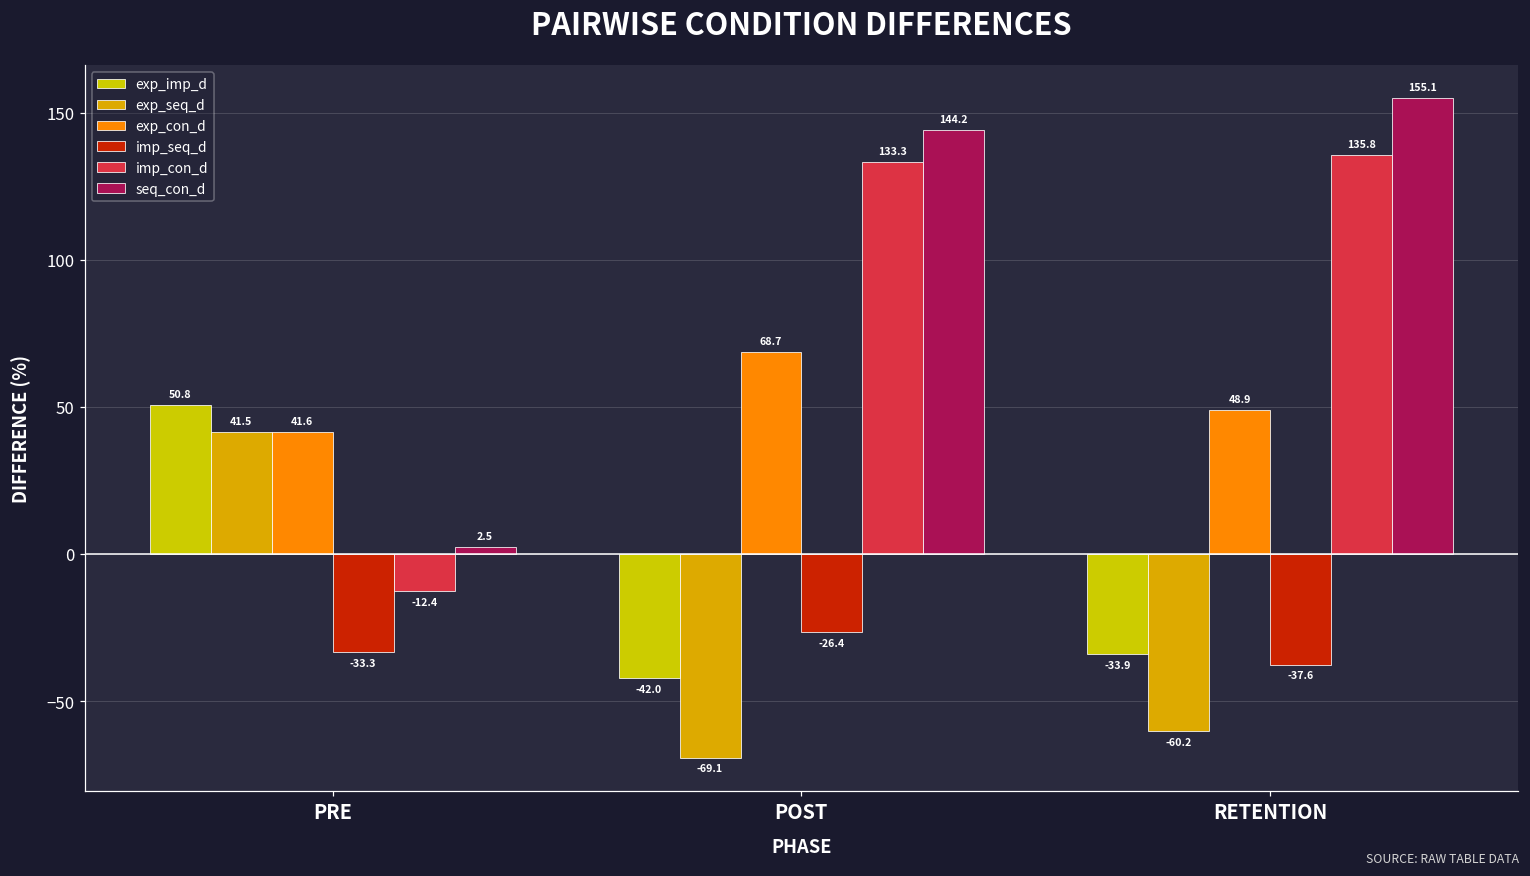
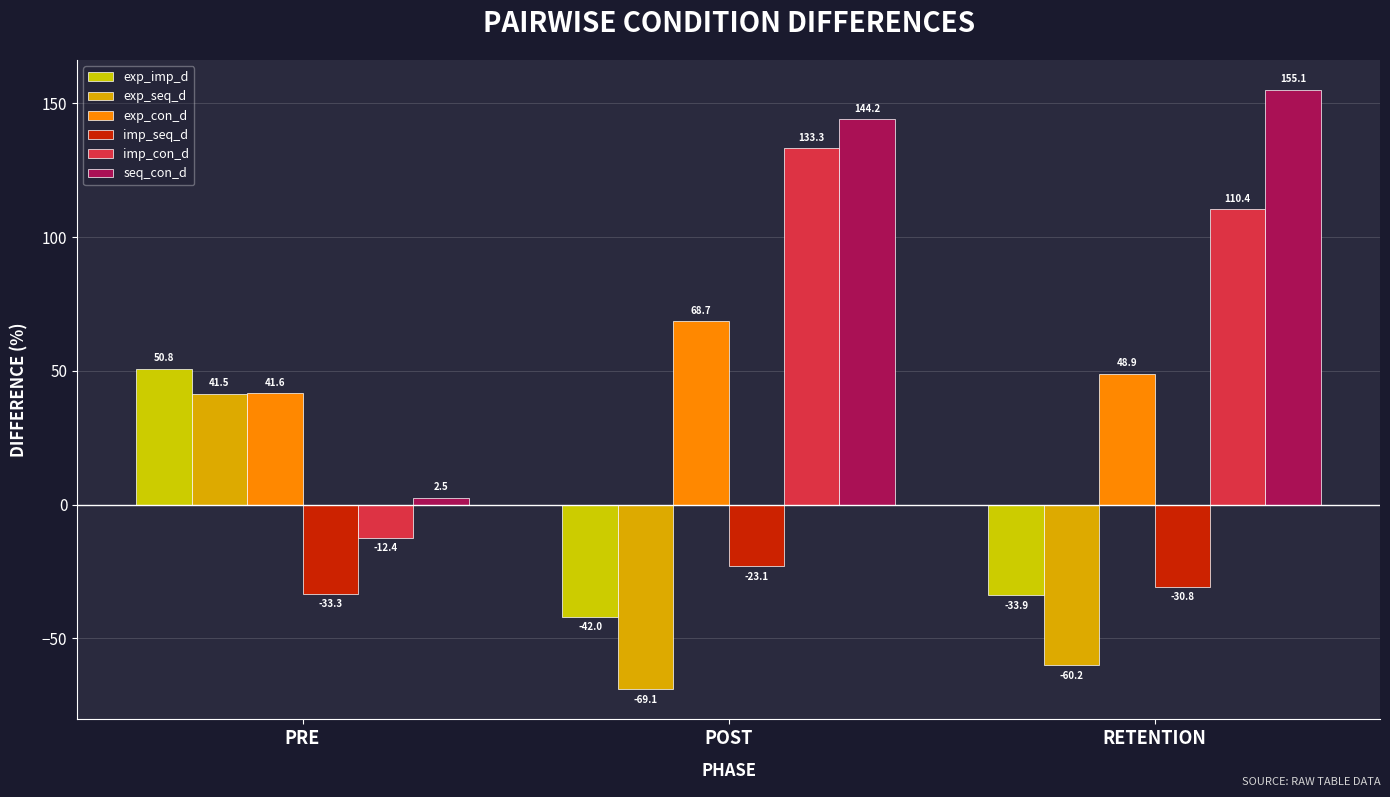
  {
    "imp_seq_d": {
      "PRE": -33.3,
-     "POST": -26.4,
-     "RETENTION": -37.6
+     "POST": -23.1,
+     "RETENTION": -30.8
    },
    "imp_con_d": {
      "PRE": -12.4,
      "POST": 133.3,
-     "RETENTION": 135.8
+     "RETENTION": 110.4
    },
    "seq_con_d": {
      "PRE": 2.5,
      "POST": 144.2,
      "RETENTION": 155.1
    }
  }
